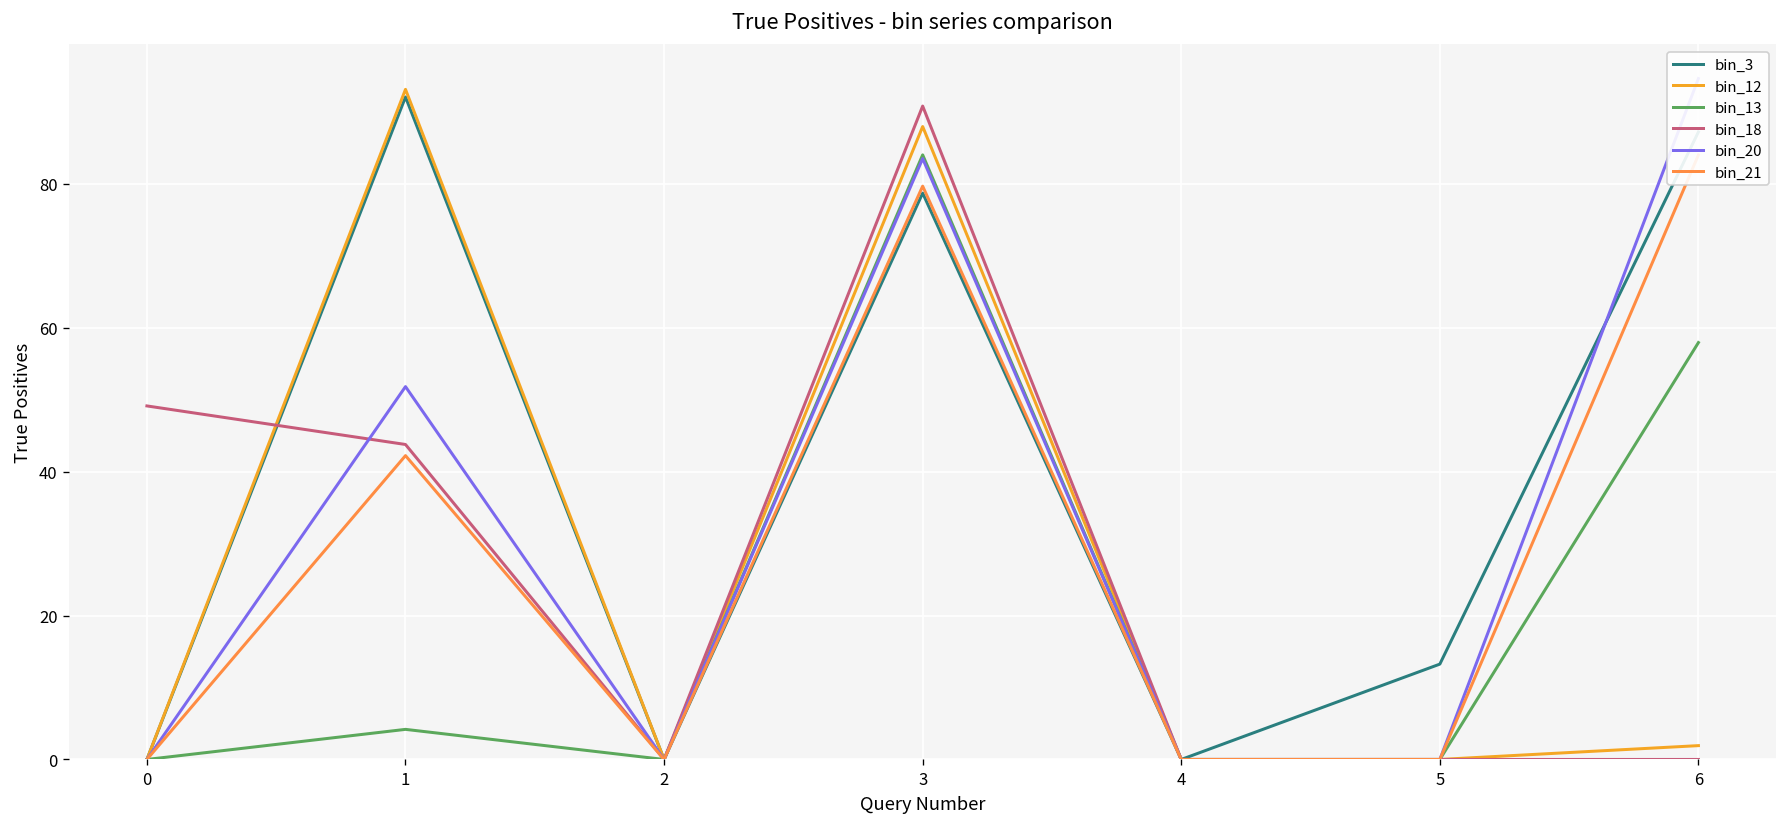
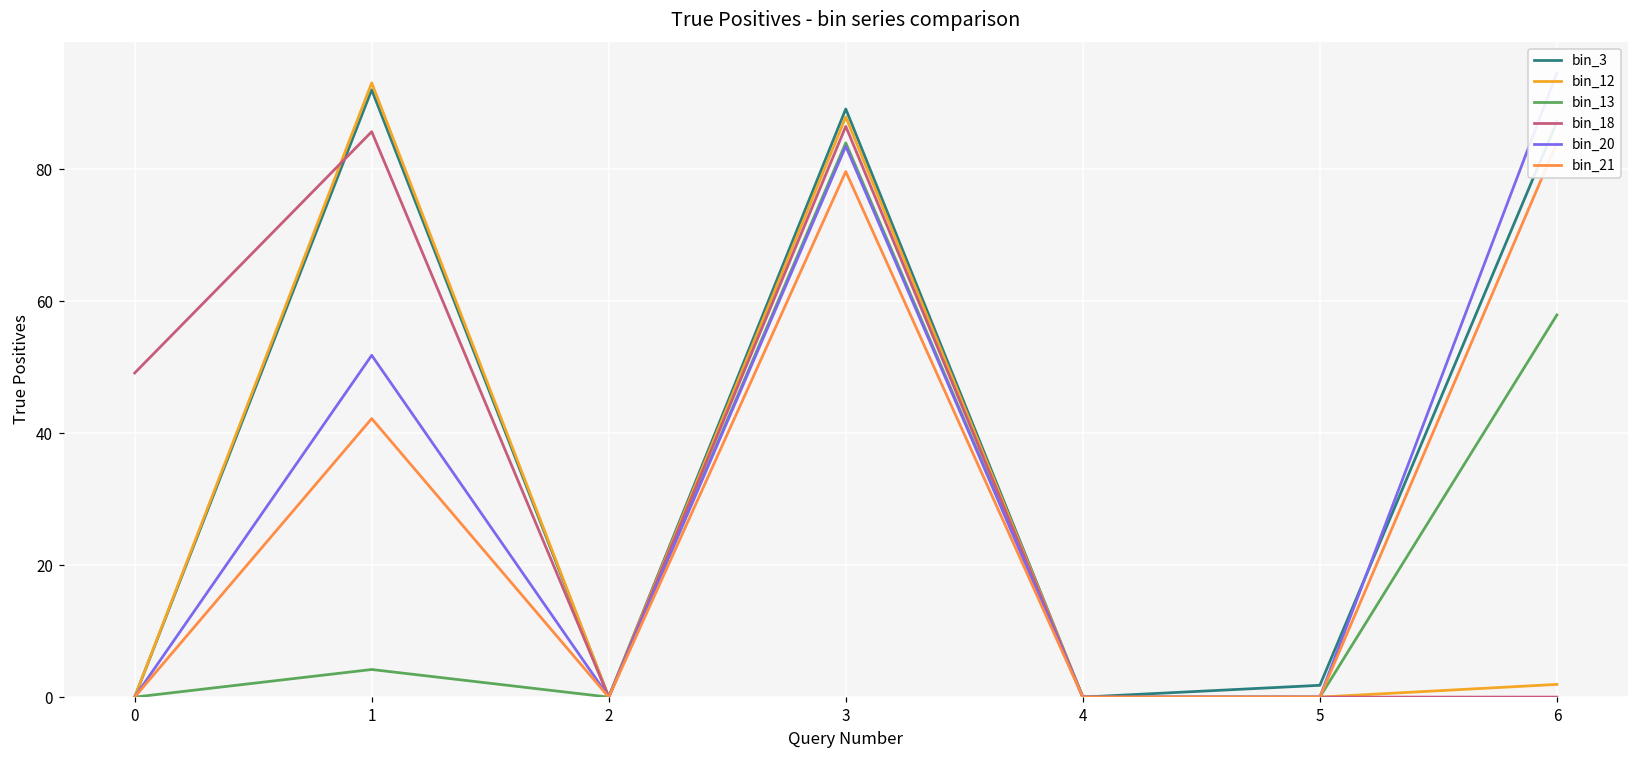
  {
    "bin_3": {
      "1": 92,
-     "3": 79,
-     "5": 13
+     "3": 89,
+     "5": 2
    },
    "bin_13": {
      "1": 4,
      "3": 84,
      "6": 58
    },
    "bin_18": {
      "0": 49,
-     "1": 44,
-     "3": 91,
+     "1": 86,
+     "3": 86,
      "6": 0
    },
    "bin_20": {
      "1": 52,
      "3": 83
    }
  }
